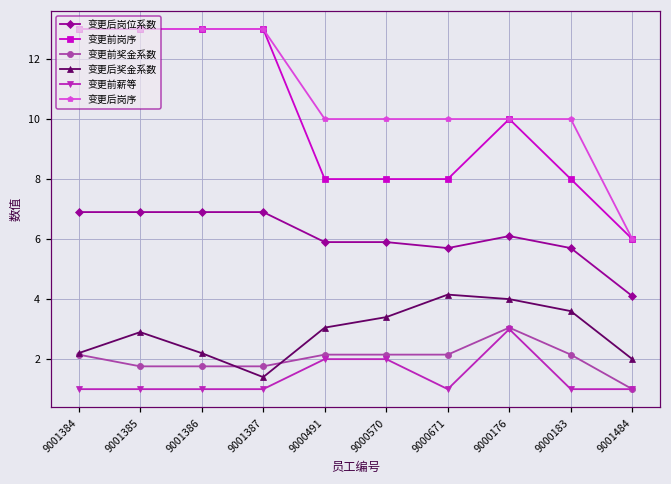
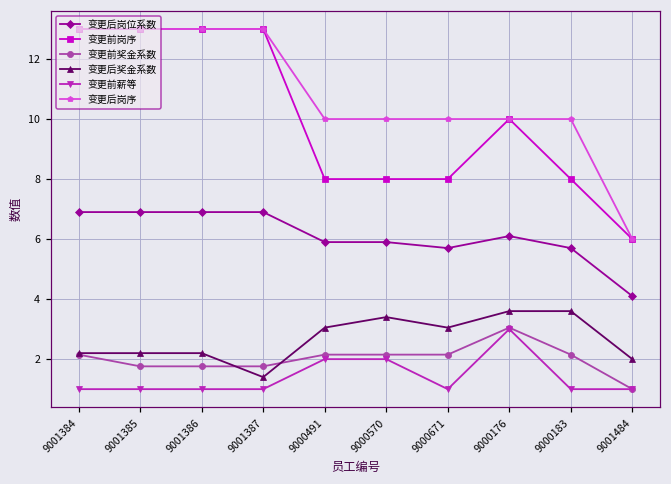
  {
    "变更后奖金系数": {
-     "9001385": 2.9,
+     "9001385": 2.2,
      "9001386": 2.2,
      "9001387": 1.4,
      "9000491": 3.1,
      "9000570": 3.4,
-     "9000671": 4.2,
-     "9000176": 4.0,
+     "9000671": 3.1,
+     "9000176": 3.6,
      "9000183": 3.6,
      "9001484": 2.0
    }
  }
